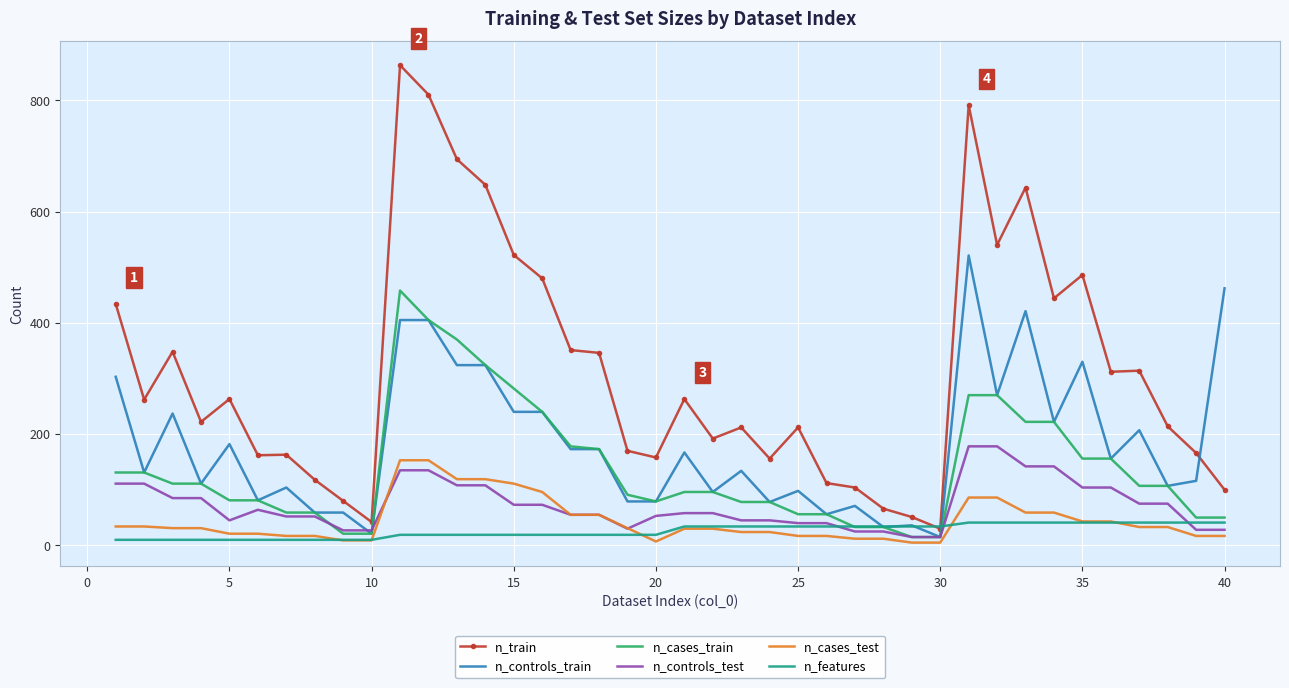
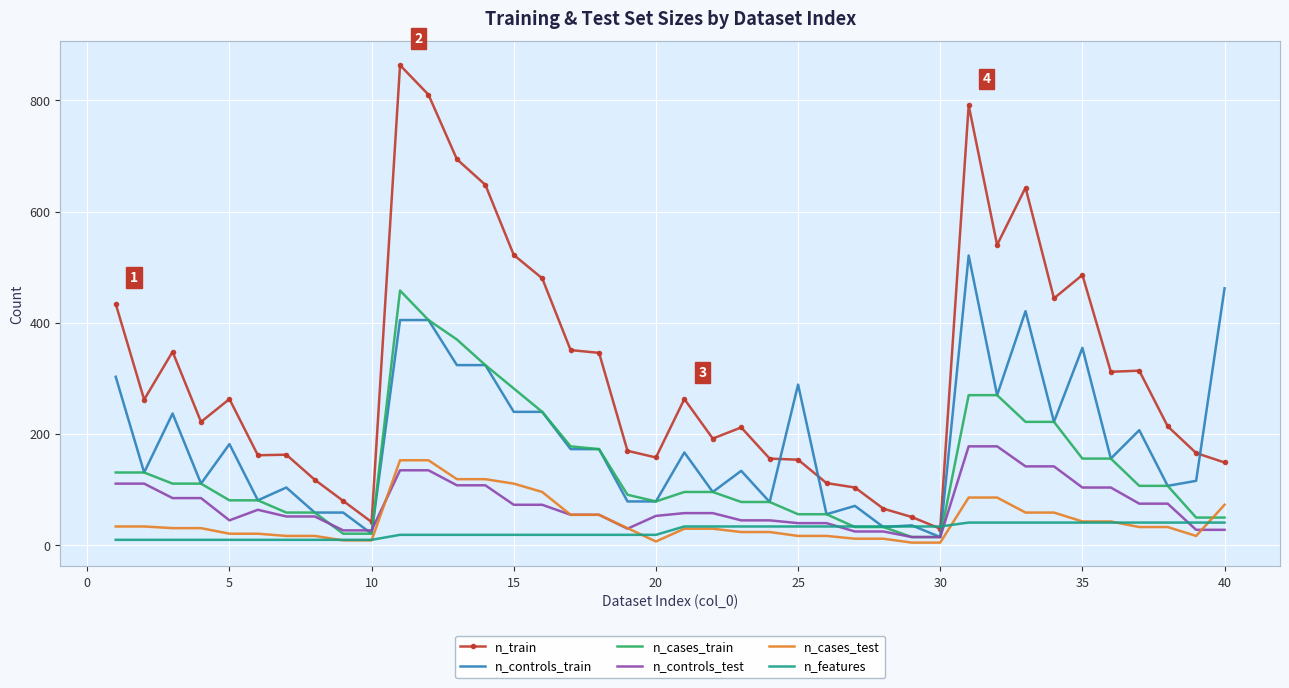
  {
    "n_train": {
      "5": 260,
      "10": 40,
      "15": 520,
      "20": 160,
-     "25": 210,
+     "25": 150,
      "35": 490,
-     "40": 100
+     "40": 150
    },
    "n_controls_train": {
      "5": 180,
      "15": 240,
-     "25": 100,
-     "35": 330,
+     "25": 290,
+     "35": 360,
      "40": 460
    },
    "n_controls_test": {
      "5": 50,
      "10": 30,
      "15": 70,
      "20": 50,
      "25": 40,
      "35": 100,
      "40": 30
    },
    "n_cases_test": {
      "5": 20,
      "15": 110,
      "20": 10,
      "25": 20,
      "30": 10,
-     "40": 20
+     "40": 70
    }
  }
